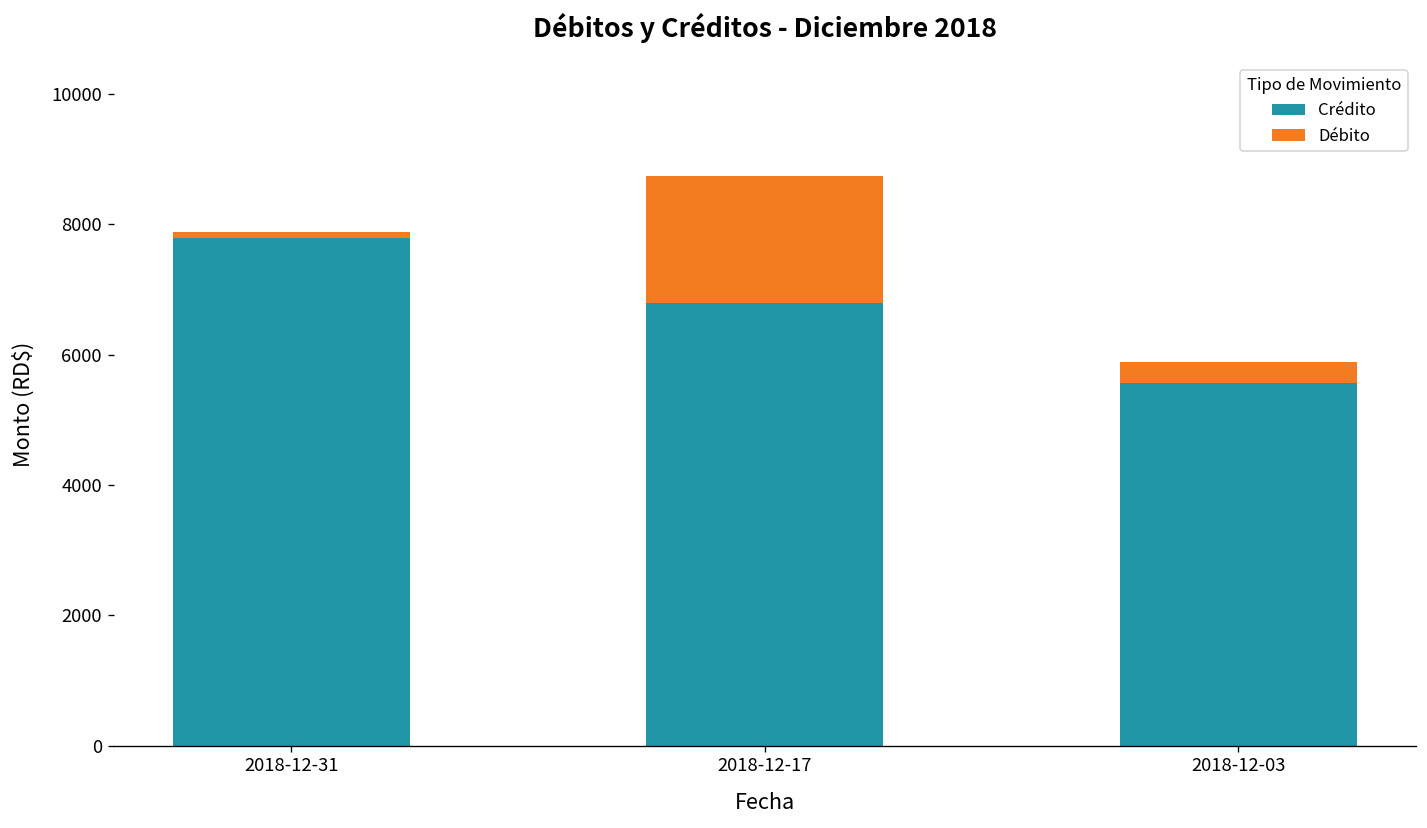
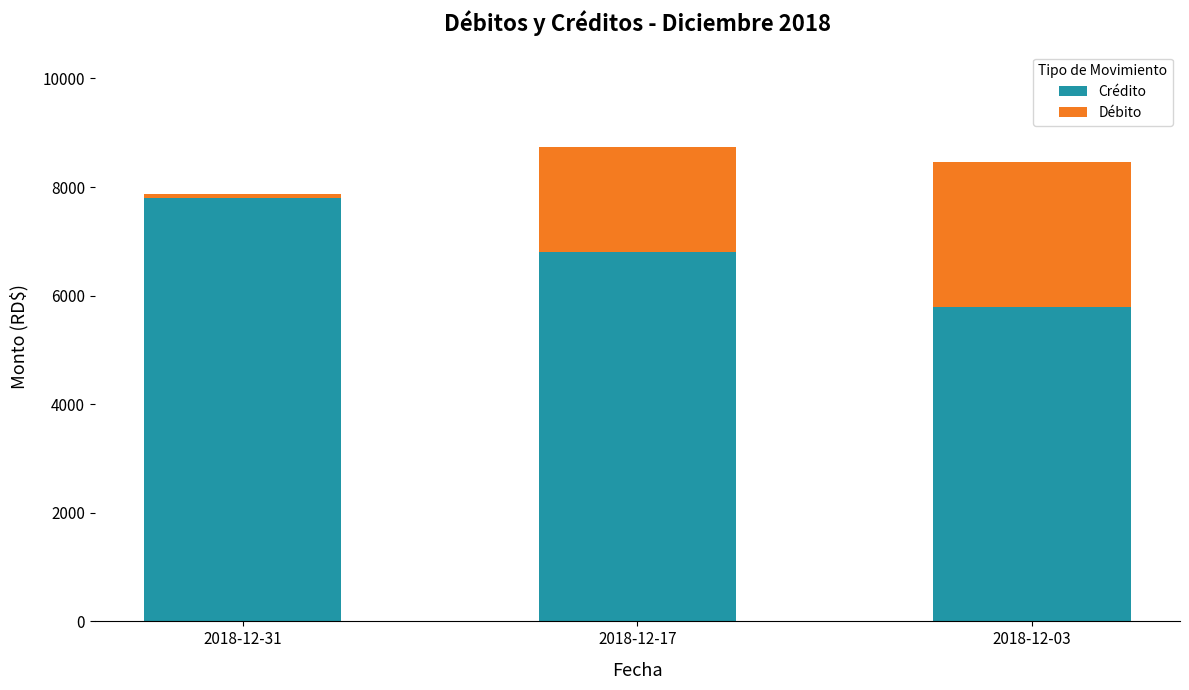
  {
    "Crédito": {
      "2018-12-31": 7800,
      "2018-12-17": 6800,
-     "2018-12-03": 5600
+     "2018-12-03": 5800
    },
    "Débito": {
      "2018-12-31": 100,
      "2018-12-17": 1900,
-     "2018-12-03": 300
+     "2018-12-03": 2700
    }
  }
